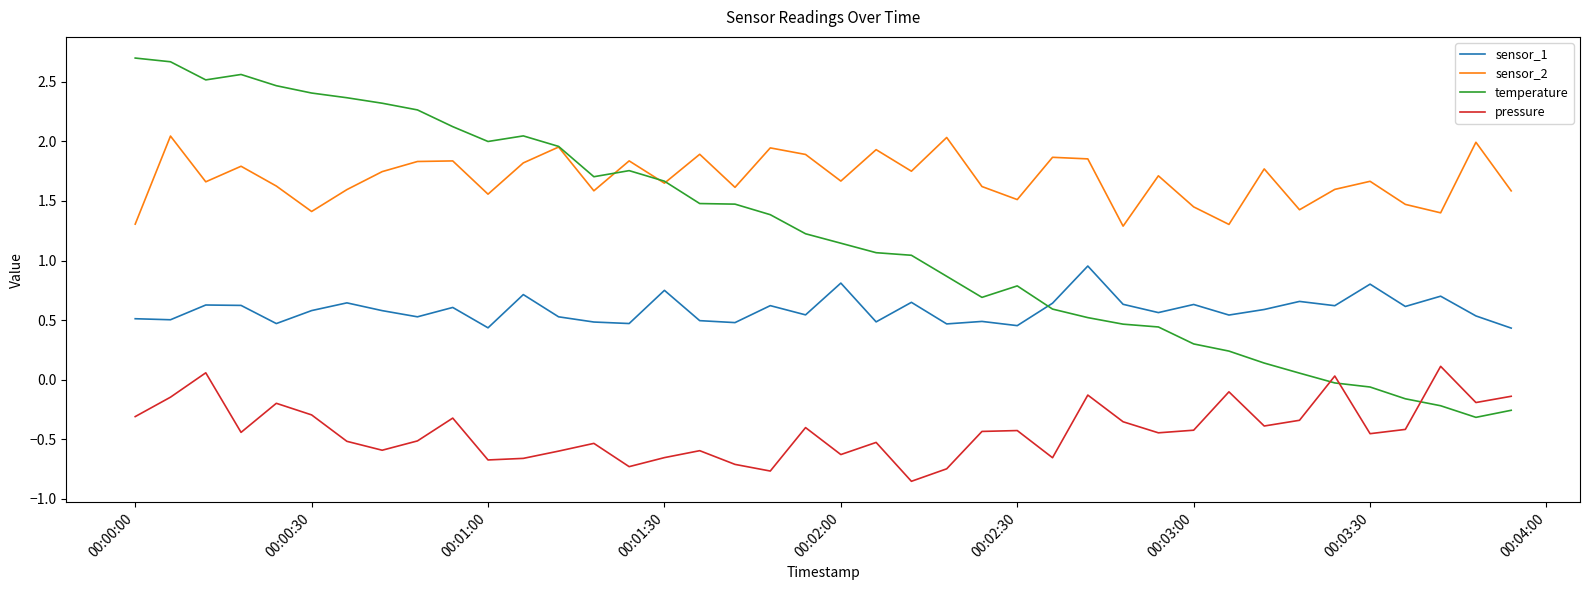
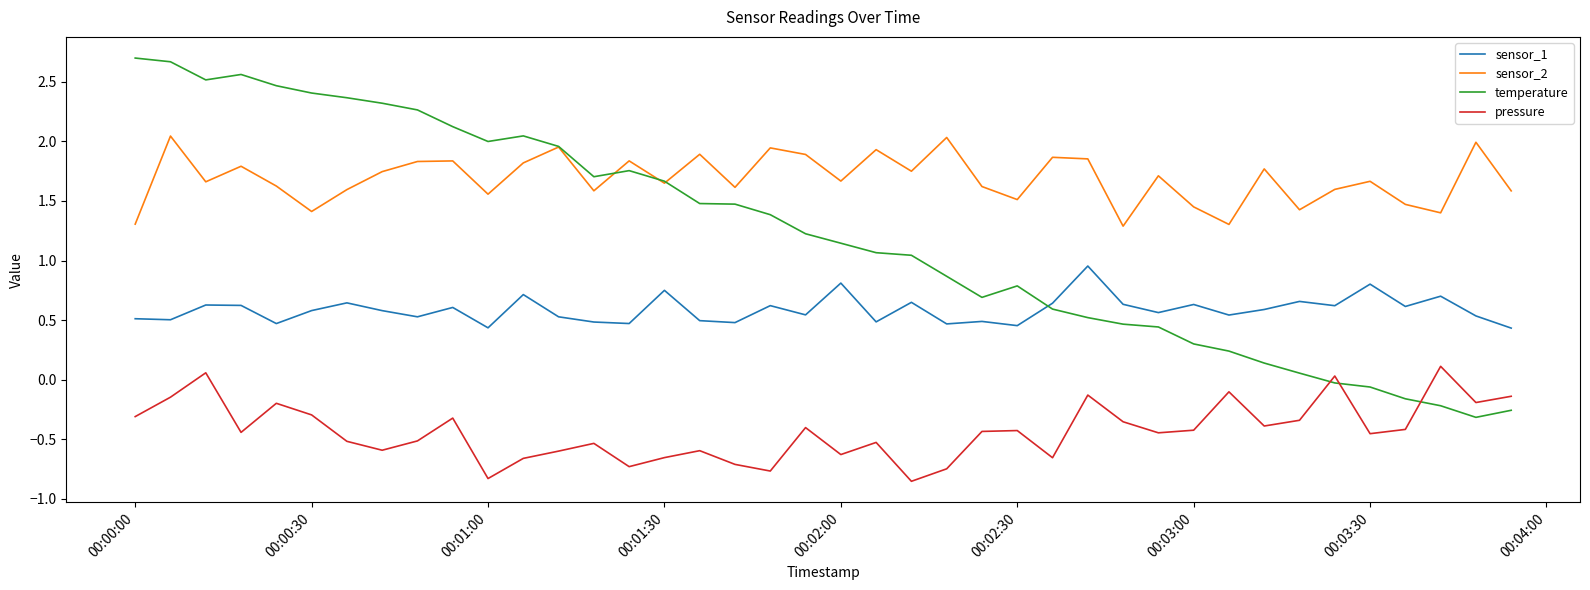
  {
    "sensor_1": {
      "00:00:00": 0.51,
      "00:00:30": 0.58,
      "00:01:00": 0.43,
      "00:01:30": 0.75,
      "00:02:00": 0.81,
      "00:02:30": 0.45,
      "00:03:00": 0.63,
      "00:03:30": 0.80
    },
    "sensor_2": {
      "00:00:00": 1.31,
      "00:00:30": 1.41,
      "00:01:00": 1.56,
      "00:02:00": 1.67,
      "00:02:30": 1.51,
      "00:03:00": 1.45,
      "00:03:30": 1.67
    },
    "temperature": {
      "00:00:00": 2.70,
      "00:00:30": 2.41,
      "00:01:00": 2.00,
      "00:02:00": 1.15,
      "00:02:30": 0.79,
      "00:03:00": 0.30,
      "00:03:30": -0.06
    },
    "pressure": {
      "00:00:00": -0.31,
      "00:00:30": -0.30,
-     "00:01:00": -0.68,
+     "00:01:00": -0.83,
      "00:01:30": -0.66,
      "00:02:00": -0.63,
      "00:02:30": -0.43,
      "00:03:00": -0.43,
      "00:03:30": -0.45
    }
  }
